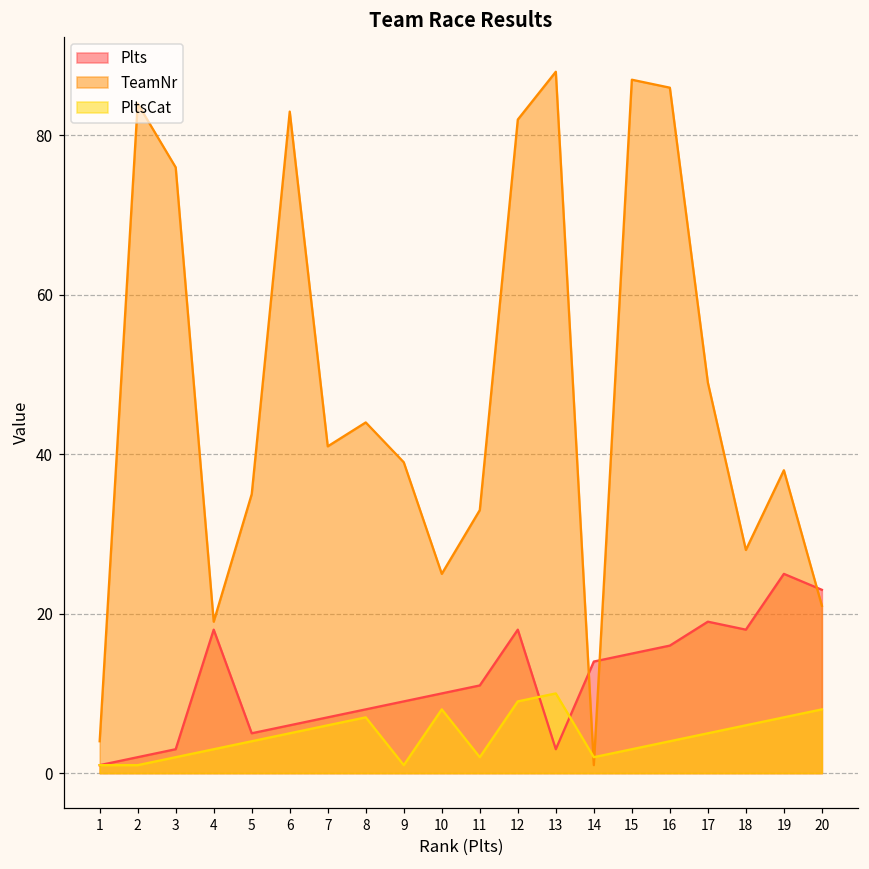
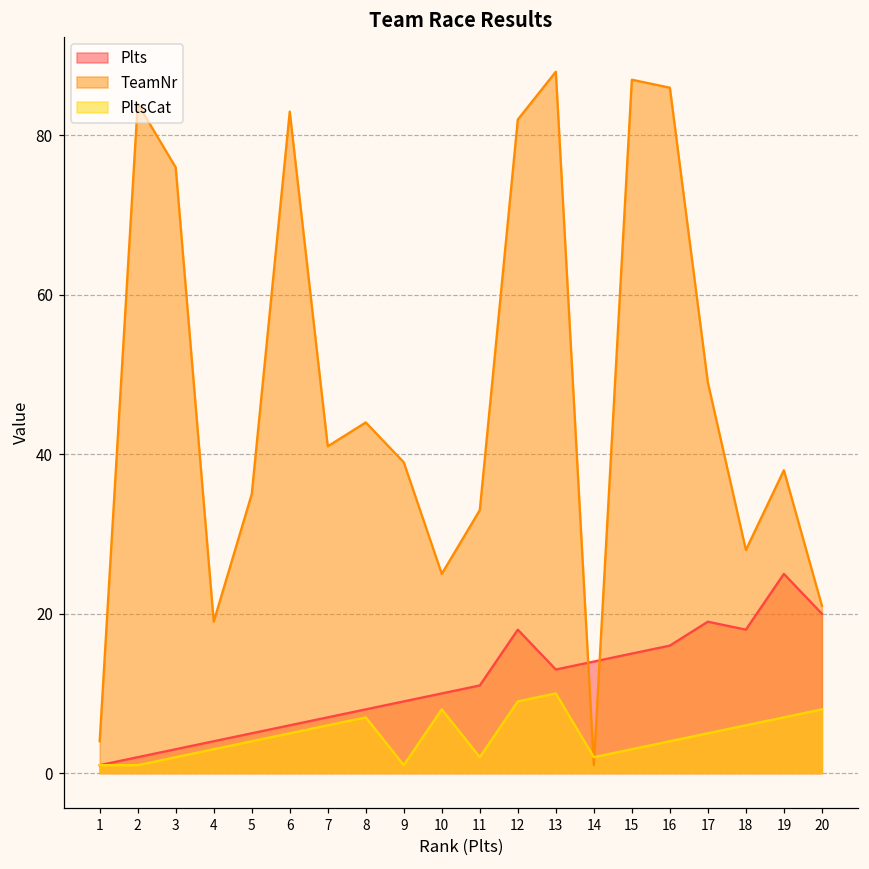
  {
    "Plts": {
      "2": 2,
      "3": 3,
-     "4": 18,
+     "4": 4,
      "5": 5,
      "6": 6,
      "7": 7,
      "8": 8,
      "9": 9,
      "10": 10,
      "11": 11,
      "12": 18,
-     "13": 3,
+     "13": 13,
      "14": 14,
      "15": 15,
      "16": 16,
      "17": 19,
      "18": 18,
      "19": 25,
-     "20": 23
+     "20": 20
    }
  }
